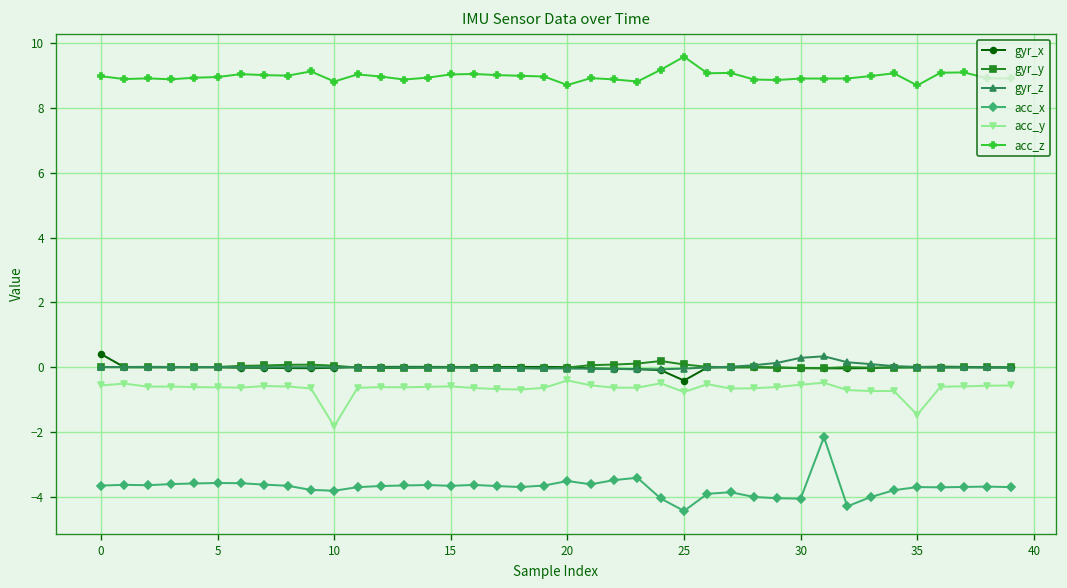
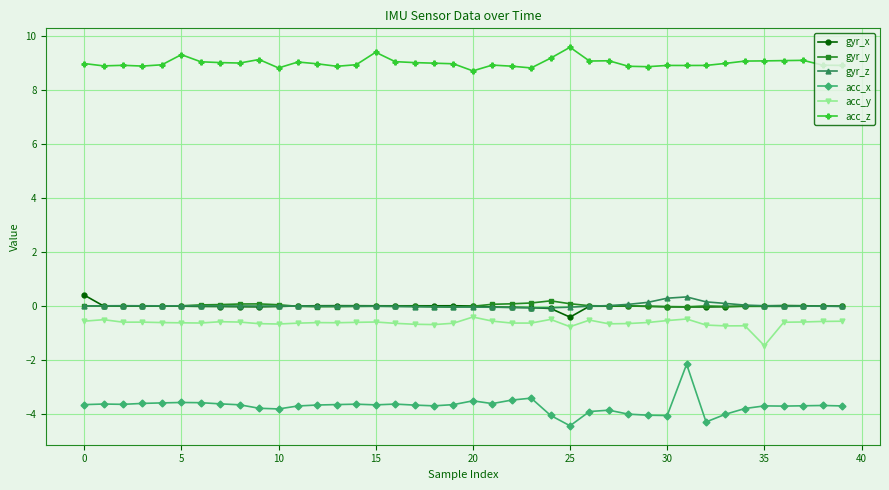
  {
    "gyr_x": {
      "0": 0.4,
      "25": -0.4
    },
    "acc_y": {
      "0": -0.6,
      "5": -0.6,
-     "10": -1.8,
+     "10": -0.7,
      "15": -0.6,
      "20": -0.4,
      "25": -0.8,
      "30": -0.5,
      "35": -1.5
    },
    "acc_z": {
      "0": 9.0,
-     "5": 9.0,
+     "5": 9.3,
      "10": 8.8,
-     "15": 9.0,
+     "15": 9.4,
      "20": 8.7,
      "25": 9.6,
      "30": 8.9,
-     "35": 8.7
+     "35": 9.1
    }
  }
